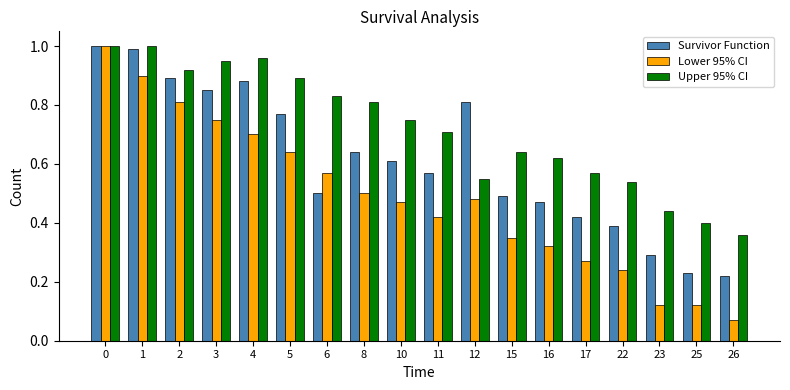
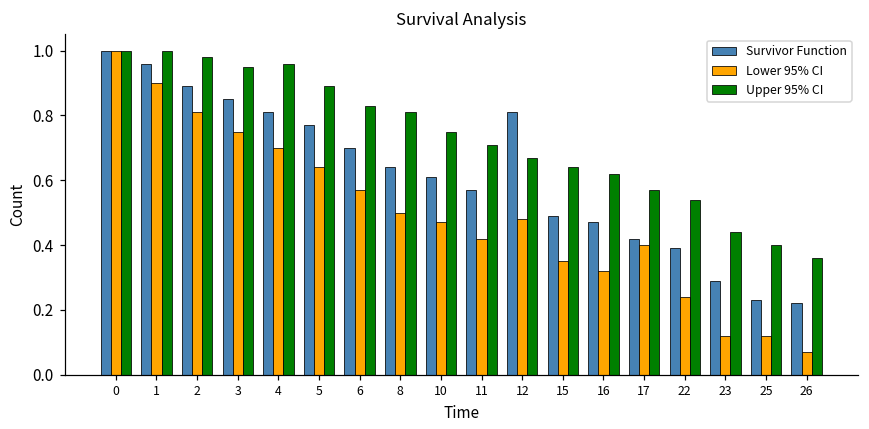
  {
    "Survivor Function": {
      "0": 1.00,
-     "1": 0.99,
+     "1": 0.96,
      "2": 0.89,
      "3": 0.85,
-     "4": 0.88,
+     "4": 0.81,
      "5": 0.77,
-     "6": 0.5,
+     "6": 0.7,
      "8": 0.64,
      "10": 0.61,
      "11": 0.57,
      "12": 0.81,
      "15": 0.49,
      "16": 0.47,
      "17": 0.42,
      "22": 0.39,
      "23": 0.29,
      "25": 0.23,
      "26": 0.22
    },
    "Lower 95% CI": {
      "0": 1.00,
      "1": 0.90,
      "2": 0.81,
      "3": 0.75,
      "4": 0.70,
      "5": 0.64,
      "6": 0.57,
      "8": 0.50,
      "10": 0.47,
      "11": 0.42,
      "12": 0.48,
      "15": 0.35,
      "16": 0.32,
-     "17": 0.27,
+     "17": 0.40,
      "22": 0.24,
      "23": 0.12,
      "25": 0.12,
      "26": 0.07
    },
    "Upper 95% CI": {
      "0": 1.00,
      "1": 1.00,
-     "2": 0.92,
+     "2": 0.98,
      "3": 0.95,
      "4": 0.96,
      "5": 0.89,
      "6": 0.83,
      "8": 0.81,
      "10": 0.75,
      "11": 0.71,
-     "12": 0.55,
+     "12": 0.67,
      "15": 0.64,
      "16": 0.62,
      "17": 0.57,
      "22": 0.54,
      "23": 0.44,
      "25": 0.40,
      "26": 0.36
    }
  }
